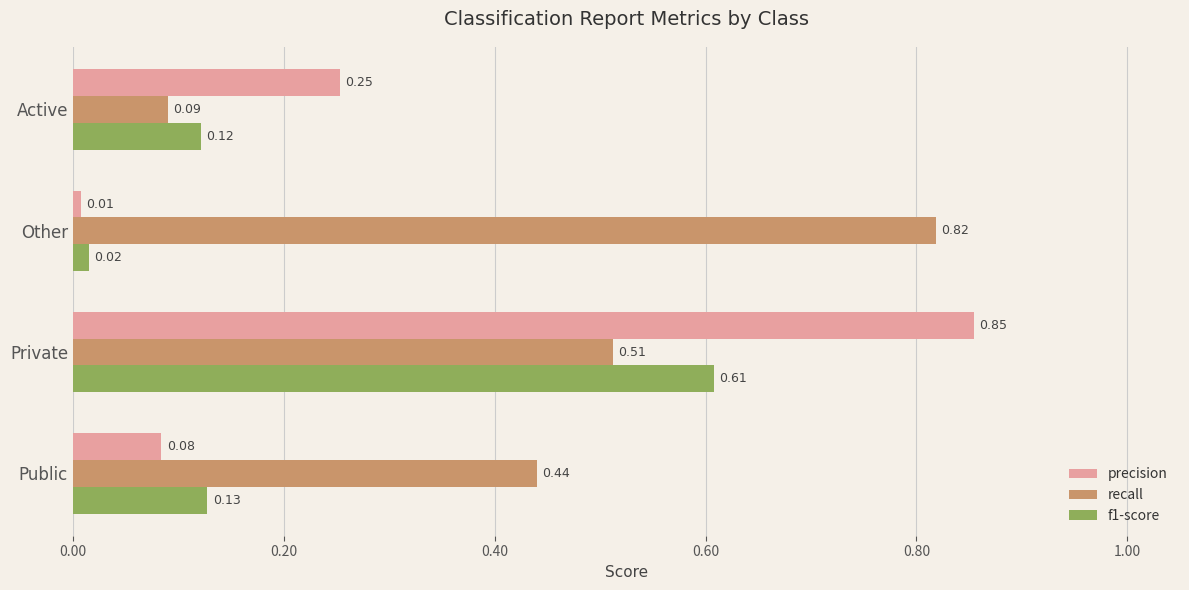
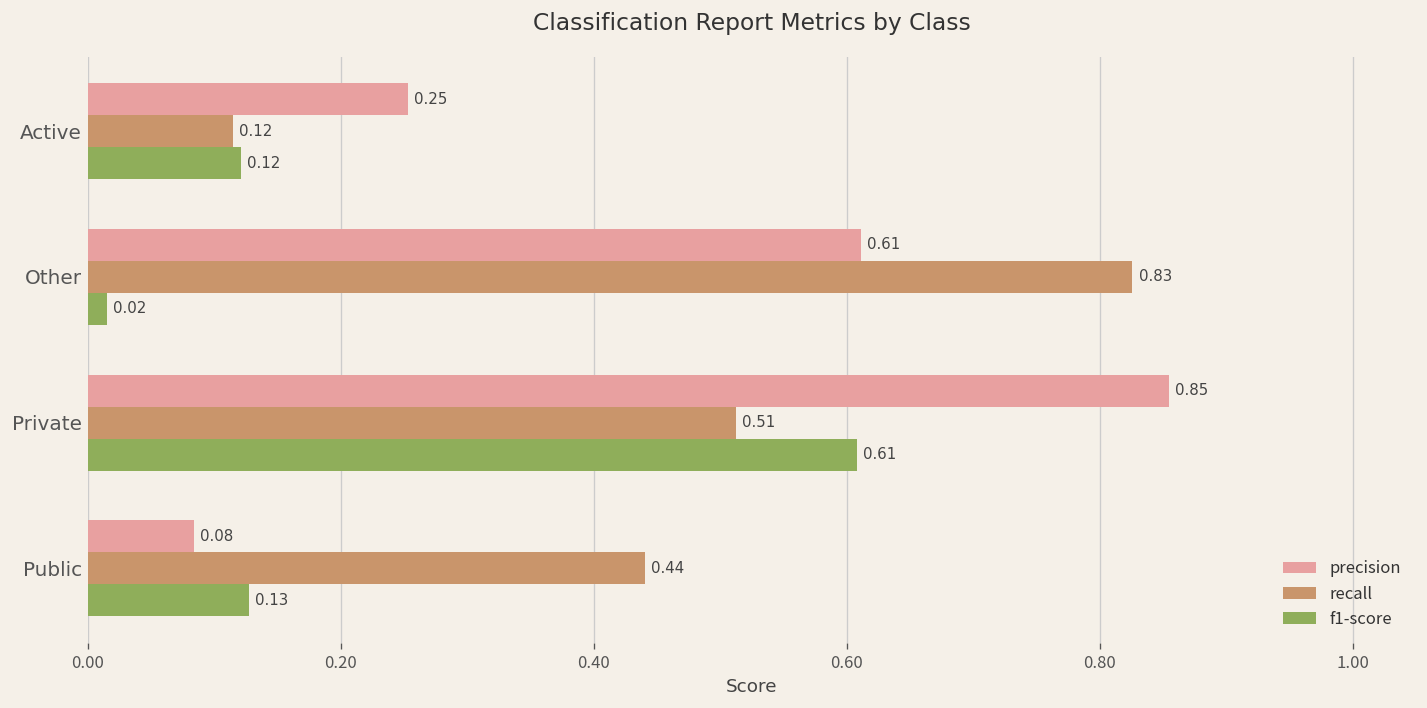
  {
    "precision": {
      "Active": 0.25,
-     "Other": 0.01,
+     "Other": 0.61,
      "Private": 0.85,
      "Public": 0.08
    },
    "recall": {
-     "Active": 0.09,
-     "Other": 0.82,
+     "Active": 0.12,
+     "Other": 0.83,
      "Private": 0.51,
      "Public": 0.44
    },
    "f1-score": {
      "Active": 0.12,
      "Other": 0.02,
      "Private": 0.61,
      "Public": 0.13
    }
  }
